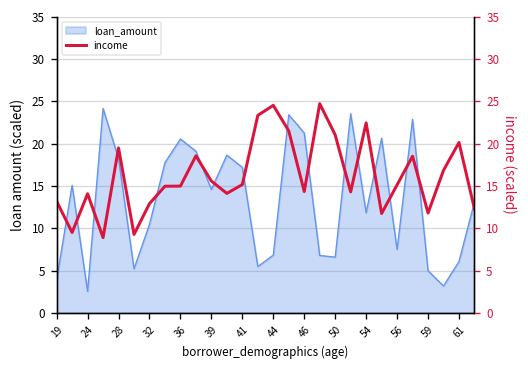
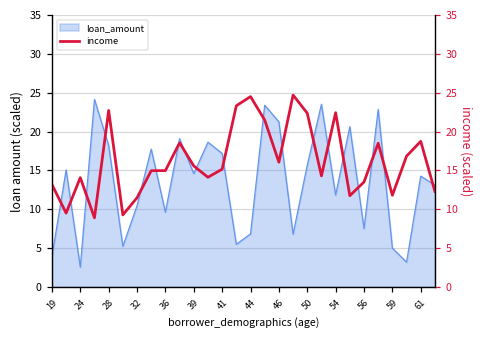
  {
    "loan_amount": {
      "19": 4,
      "24": 3,
      "28": 18,
      "32": 10,
-     "36": 21,
+     "36": 10,
      "39": 15,
      "41": 17,
      "44": 7,
      "46": 21,
-     "50": 7,
+     "50": 16,
      "54": 12,
      "56": 7,
      "59": 5,
-     "61": 6
+     "61": 14
    },
    "income": {
      "19": 13,
      "24": 14,
-     "28": 19,
-     "32": 13,
+     "28": 23,
+     "32": 11,
      "36": 15,
      "39": 16,
      "41": 15,
      "44": 25,
-     "46": 14,
-     "50": 21,
+     "46": 16,
+     "50": 22,
      "54": 22,
-     "56": 15,
+     "56": 14,
      "59": 12,
-     "61": 20
+     "61": 19
    }
  }
